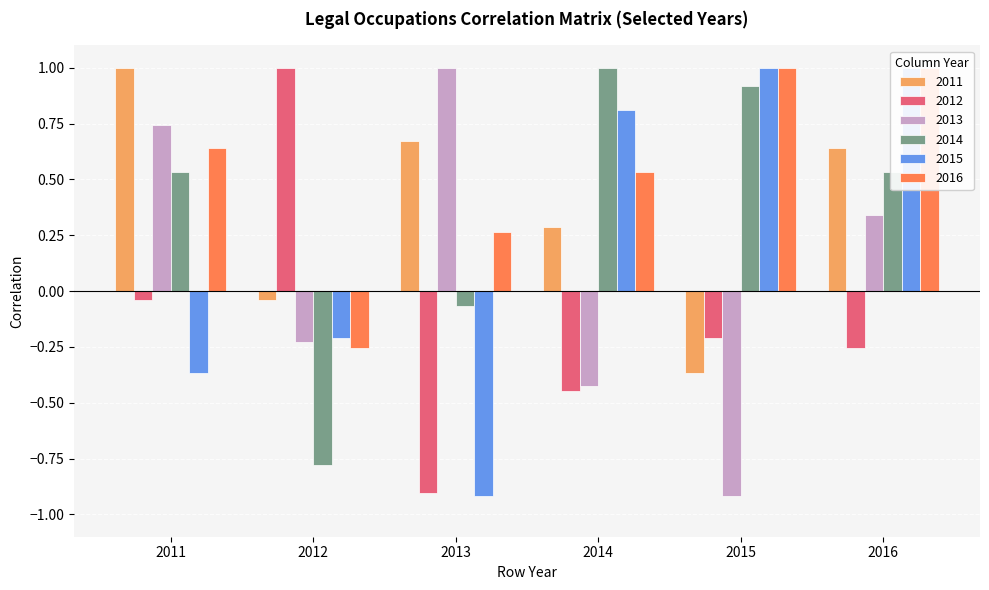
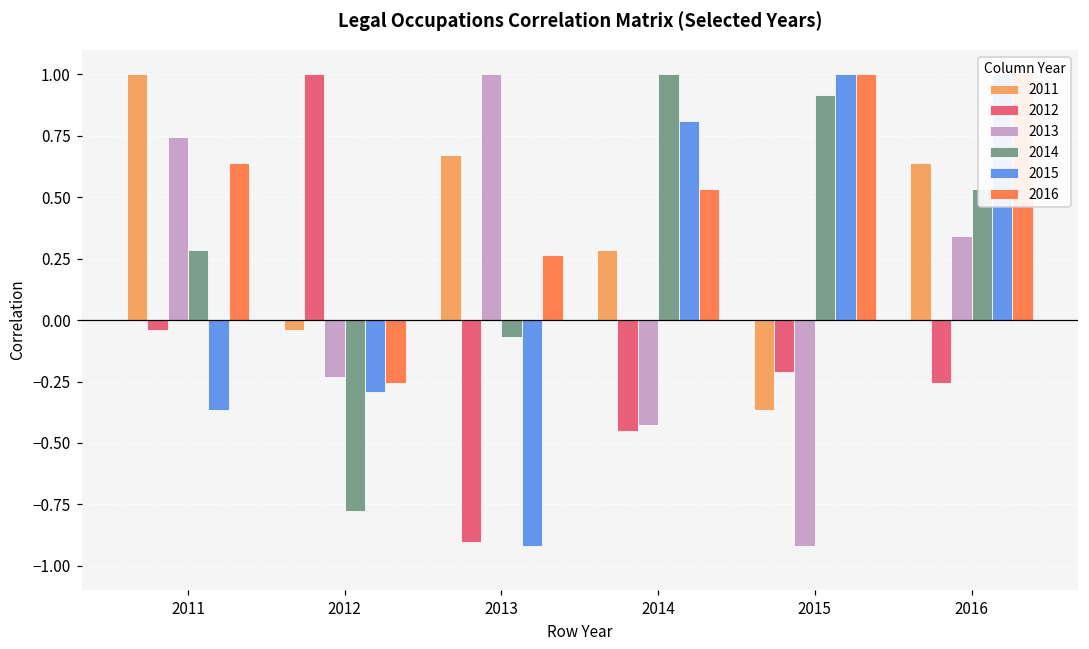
  {
    "2013": {
      "2011": 0.74,
      "2012": -0.23,
      "2013": 1.00,
      "2014": -0.43,
      "2015": -0.92,
      "2016": 0.34
    },
    "2014": {
-     "2011": 0.53,
+     "2011": 0.29,
      "2012": -0.78,
      "2013": -0.07,
      "2014": 1.00,
      "2015": 0.92
    },
    "2015": {
      "2011": -0.37,
-     "2012": -0.21,
+     "2012": -0.29,
      "2013": -0.92,
      "2014": 0.81,
      "2015": 1.00
    }
  }
